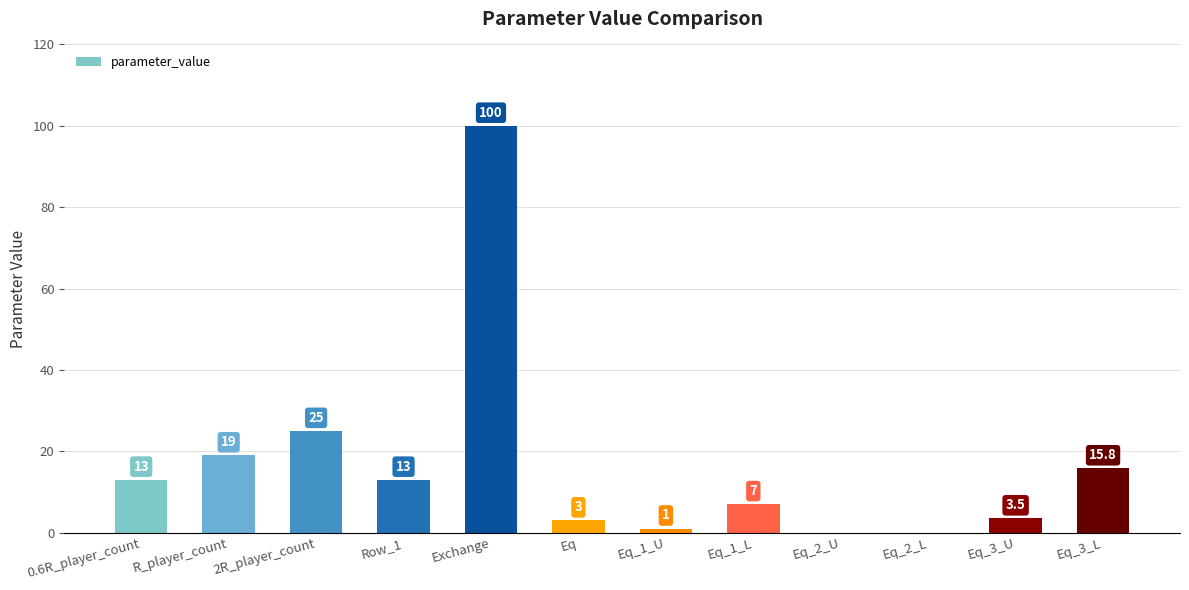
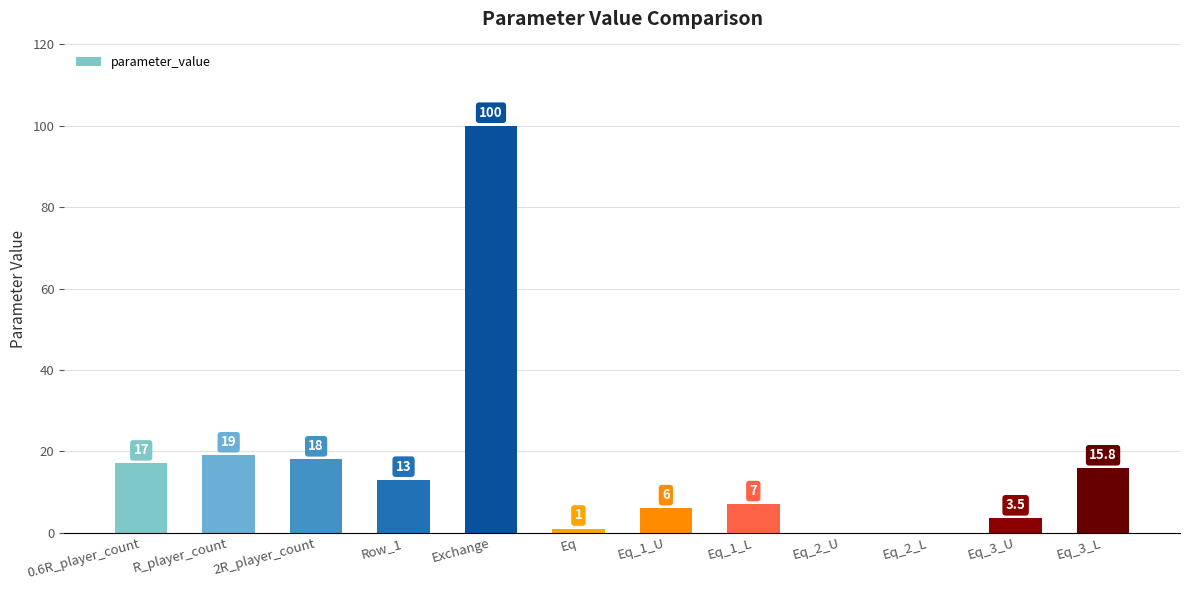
  {
-   "0.6R_player_count": 13,
-   "2R_player_count": 25,
-   "Eq": 3,
-   "Eq_1_U": 1
+   "0.6R_player_count": 17,
+   "2R_player_count": 18,
+   "Eq": 1,
+   "Eq_1_U": 6
  }
